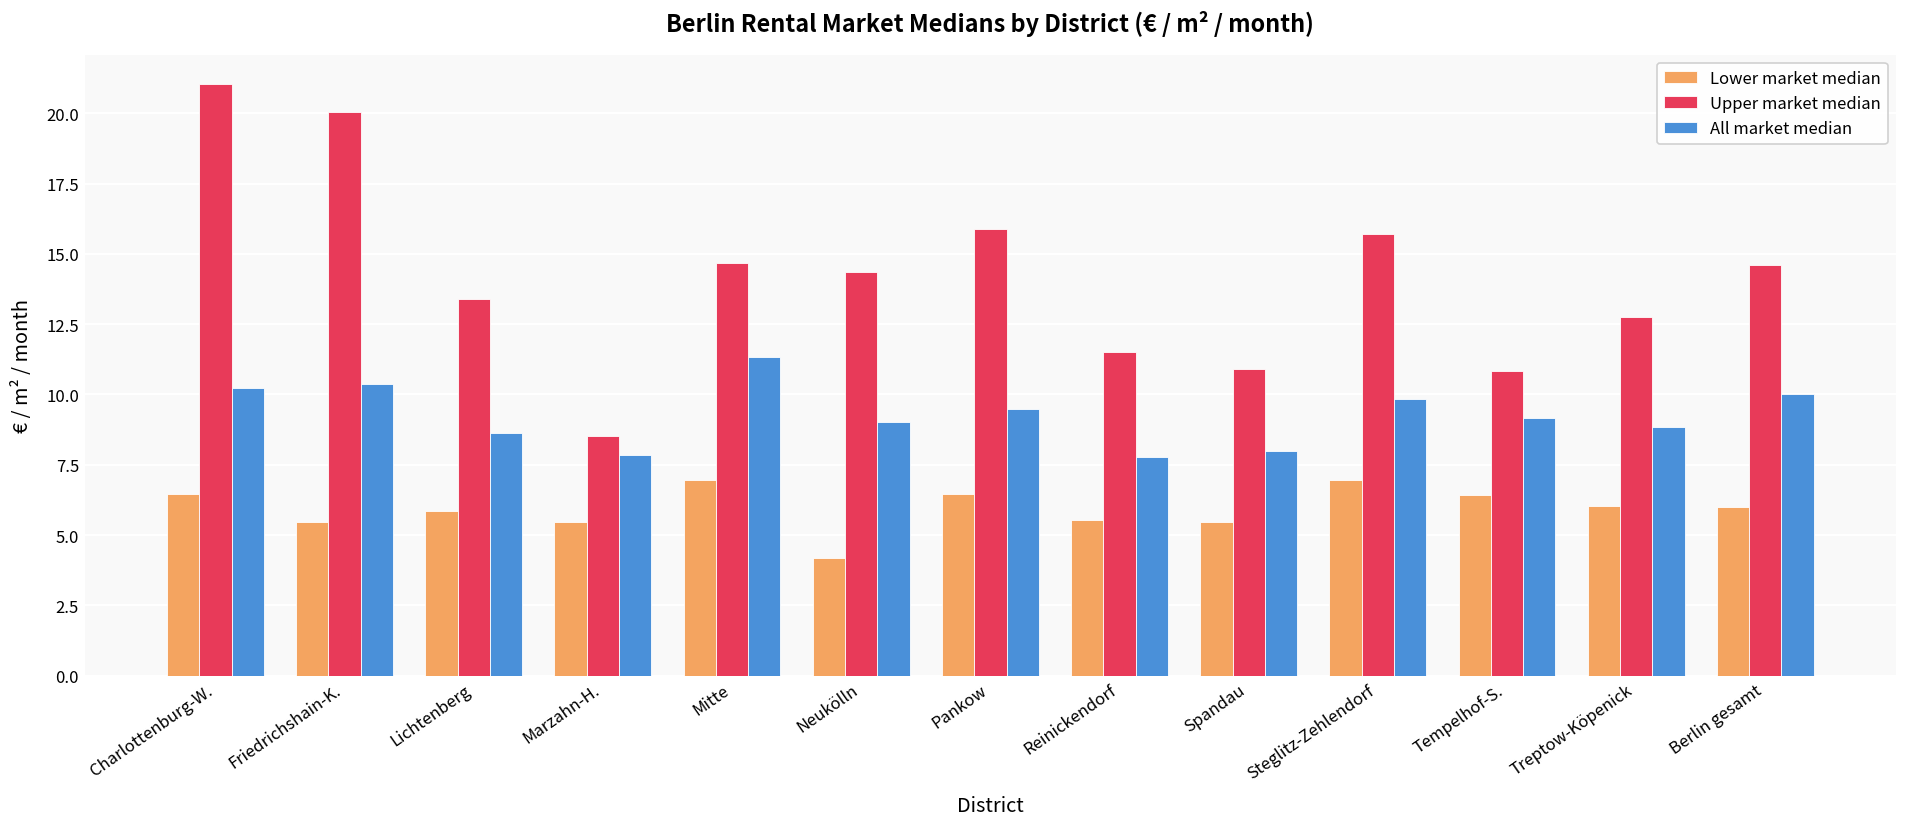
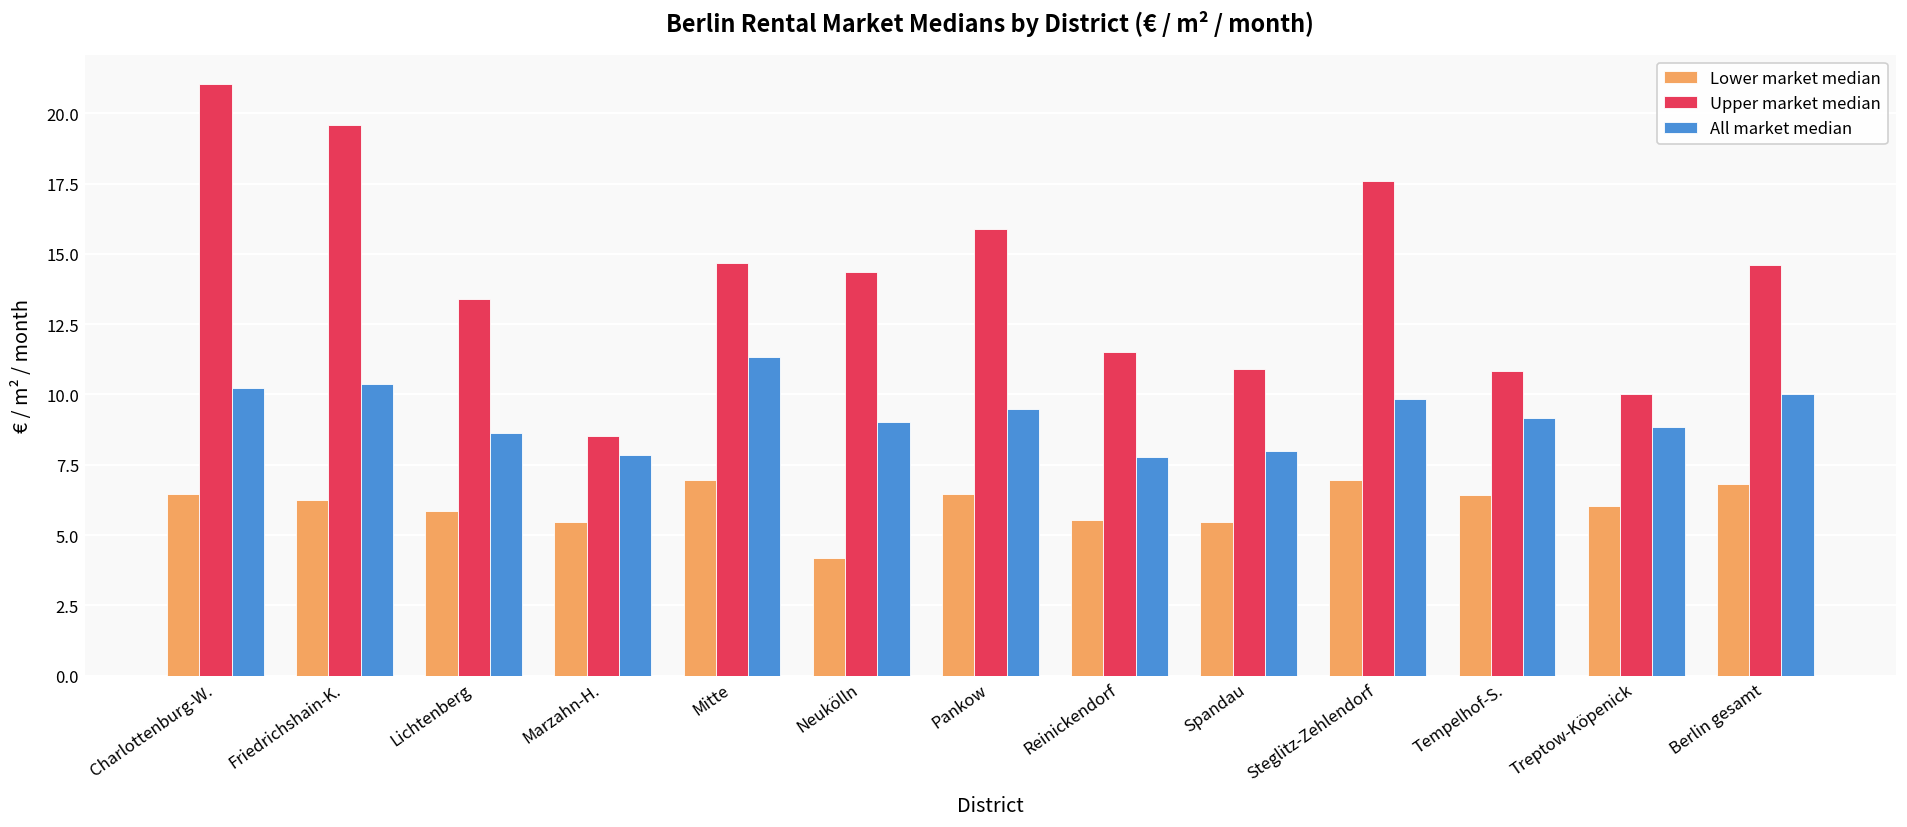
  {
    "Lower market median": {
      "Charlottenburg-W.": 6.5,
-     "Friedrichshain-K.": 5.5,
+     "Friedrichshain-K.": 6.3,
      "Lichtenberg": 5.9,
      "Marzahn-H.": 5.5,
      "Mitte": 6.9,
      "Neukölln": 4.2,
      "Pankow": 6.5,
      "Reinickendorf": 5.5,
      "Spandau": 5.5,
      "Steglitz-Zehlendorf": 7.0,
      "Tempelhof-S.": 6.4,
      "Treptow-Köpenick": 6.0,
-     "Berlin gesamt": 6.0
+     "Berlin gesamt": 6.8
    },
    "Upper market median": {
      "Charlottenburg-W.": 21.0,
-     "Friedrichshain-K.": 20.1,
+     "Friedrichshain-K.": 19.6,
      "Lichtenberg": 13.4,
      "Marzahn-H.": 8.5,
      "Mitte": 14.7,
      "Neukölln": 14.4,
      "Pankow": 15.9,
      "Reinickendorf": 11.5,
      "Spandau": 10.9,
-     "Steglitz-Zehlendorf": 15.7,
+     "Steglitz-Zehlendorf": 17.6,
      "Tempelhof-S.": 10.9,
-     "Treptow-Köpenick": 12.8,
+     "Treptow-Köpenick": 10.0,
      "Berlin gesamt": 14.6
    },
    "All market median": {
      "Charlottenburg-W.": 10.2,
      "Friedrichshain-K.": 10.4,
      "Lichtenberg": 8.6,
      "Marzahn-H.": 7.8,
      "Mitte": 11.3,
      "Neukölln": 9.0,
      "Pankow": 9.5,
      "Reinickendorf": 7.8,
      "Spandau": 8.0,
      "Steglitz-Zehlendorf": 9.8,
      "Tempelhof-S.": 9.2,
      "Treptow-Köpenick": 8.9,
      "Berlin gesamt": 10.0
    }
  }
